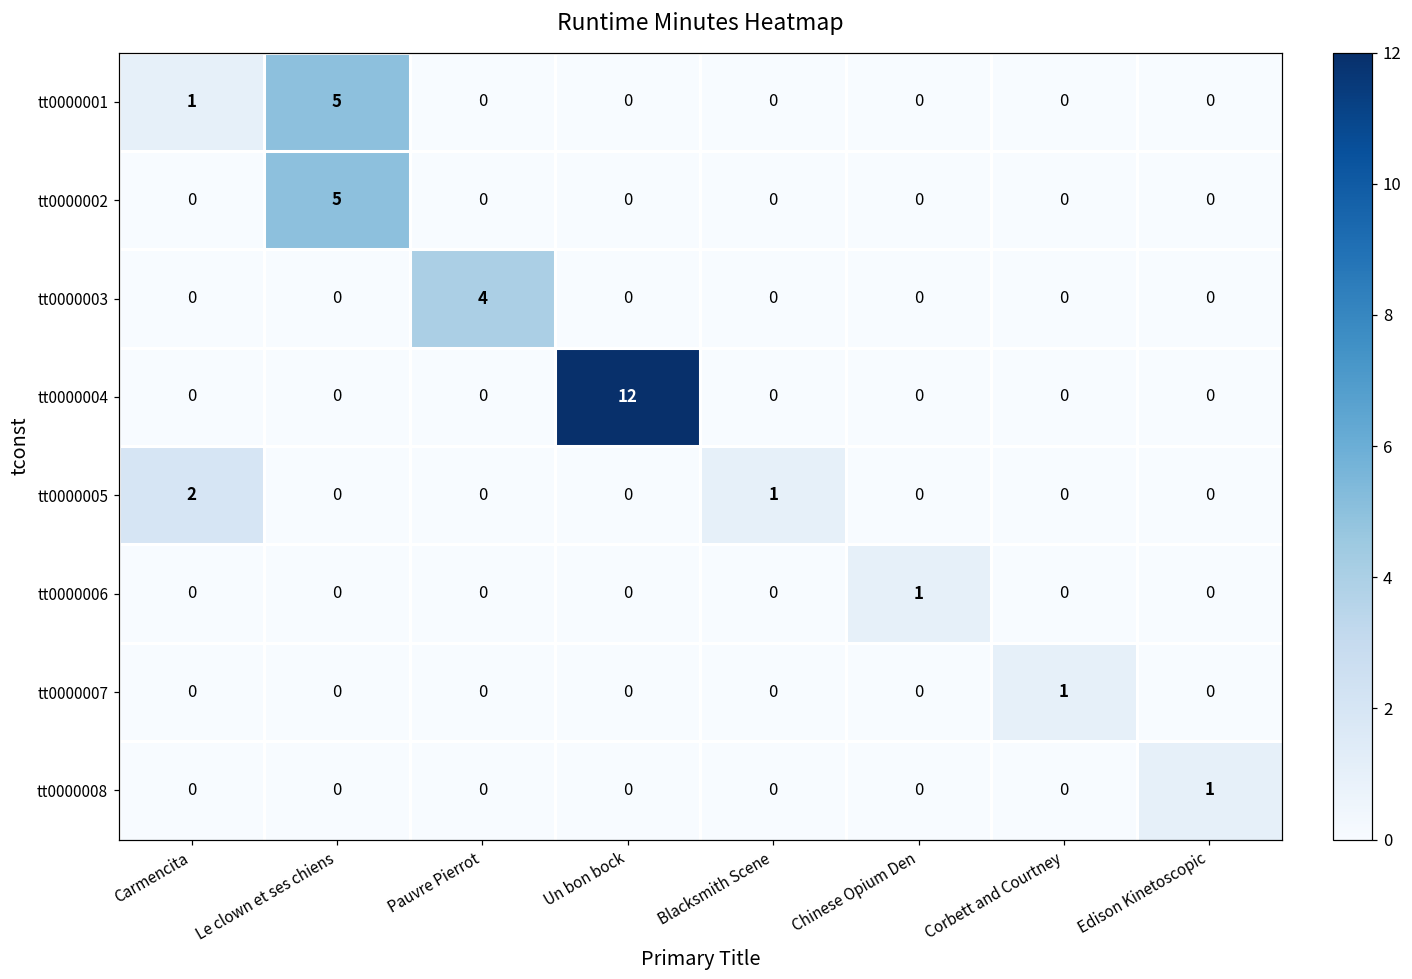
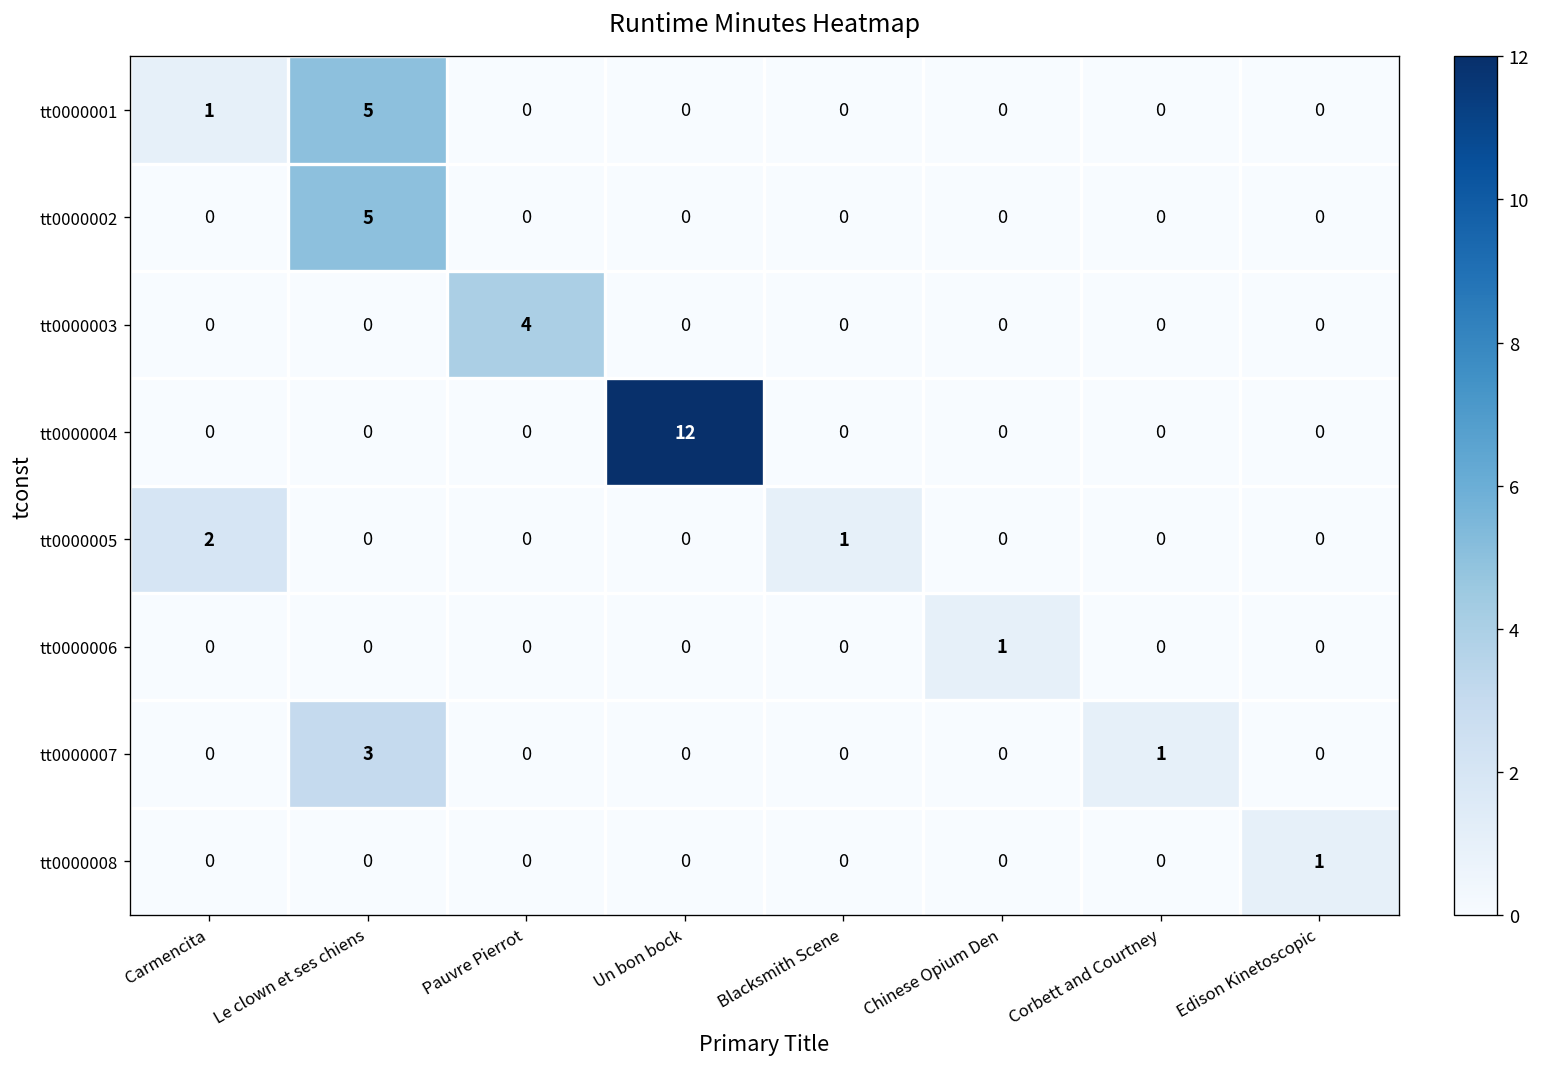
  {
    "tt0000001": {
      "Carmencita": 1,
      "Le clown et ses chiens": 5,
      "Pauvre Pierrot": 0,
      "Un bon bock": 0,
      "Blacksmith Scene": 0,
      "Chinese Opium Den": 0,
      "Corbett and Courtney": 0,
      "Edison Kinetoscopic": 0
    },
    "tt0000002": {
      "Carmencita": 0,
      "Le clown et ses chiens": 5,
      "Pauvre Pierrot": 0,
      "Un bon bock": 0,
      "Blacksmith Scene": 0,
      "Chinese Opium Den": 0,
      "Corbett and Courtney": 0,
      "Edison Kinetoscopic": 0
    },
    "tt0000003": {
      "Carmencita": 0,
      "Le clown et ses chiens": 0,
      "Pauvre Pierrot": 4,
      "Un bon bock": 0,
      "Blacksmith Scene": 0,
      "Chinese Opium Den": 0,
      "Corbett and Courtney": 0,
      "Edison Kinetoscopic": 0
    },
    "tt0000004": {
      "Carmencita": 0,
      "Le clown et ses chiens": 0,
      "Pauvre Pierrot": 0,
      "Un bon bock": 12,
      "Blacksmith Scene": 0,
      "Chinese Opium Den": 0,
      "Corbett and Courtney": 0,
      "Edison Kinetoscopic": 0
    },
    "tt0000005": {
      "Carmencita": 2,
      "Le clown et ses chiens": 0,
      "Pauvre Pierrot": 0,
      "Un bon bock": 0,
      "Blacksmith Scene": 1,
      "Chinese Opium Den": 0,
      "Corbett and Courtney": 0,
      "Edison Kinetoscopic": 0
    },
    "tt0000006": {
      "Carmencita": 0,
      "Le clown et ses chiens": 0,
      "Pauvre Pierrot": 0,
      "Un bon bock": 0,
      "Blacksmith Scene": 0,
      "Chinese Opium Den": 1,
      "Corbett and Courtney": 0,
      "Edison Kinetoscopic": 0
    },
    "tt0000007": {
      "Carmencita": 0,
-     "Le clown et ses chiens": 0,
+     "Le clown et ses chiens": 3,
      "Pauvre Pierrot": 0,
      "Un bon bock": 0,
      "Blacksmith Scene": 0,
      "Chinese Opium Den": 0,
      "Corbett and Courtney": 1,
      "Edison Kinetoscopic": 0
    },
    "tt0000008": {
      "Carmencita": 0,
      "Le clown et ses chiens": 0,
      "Pauvre Pierrot": 0,
      "Un bon bock": 0,
      "Blacksmith Scene": 0,
      "Chinese Opium Den": 0,
      "Corbett and Courtney": 0,
      "Edison Kinetoscopic": 1
    }
  }
